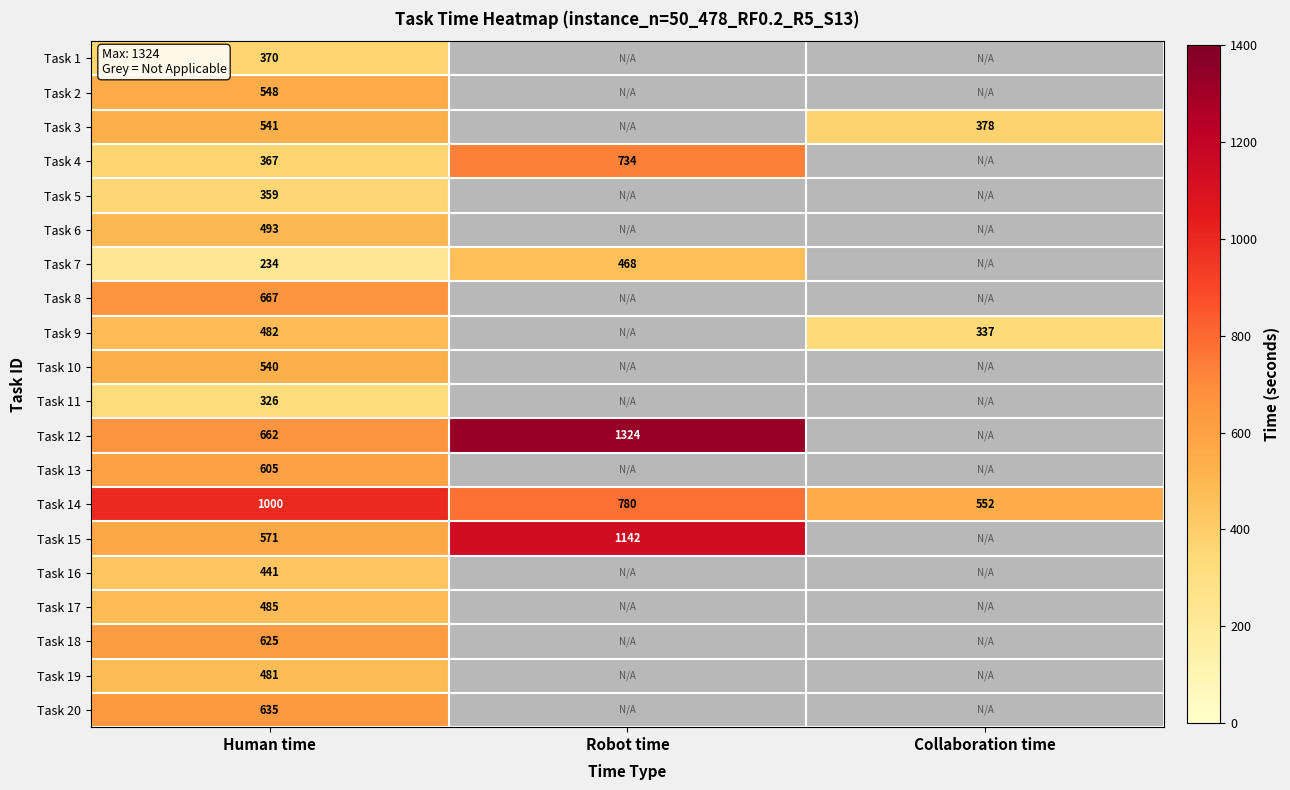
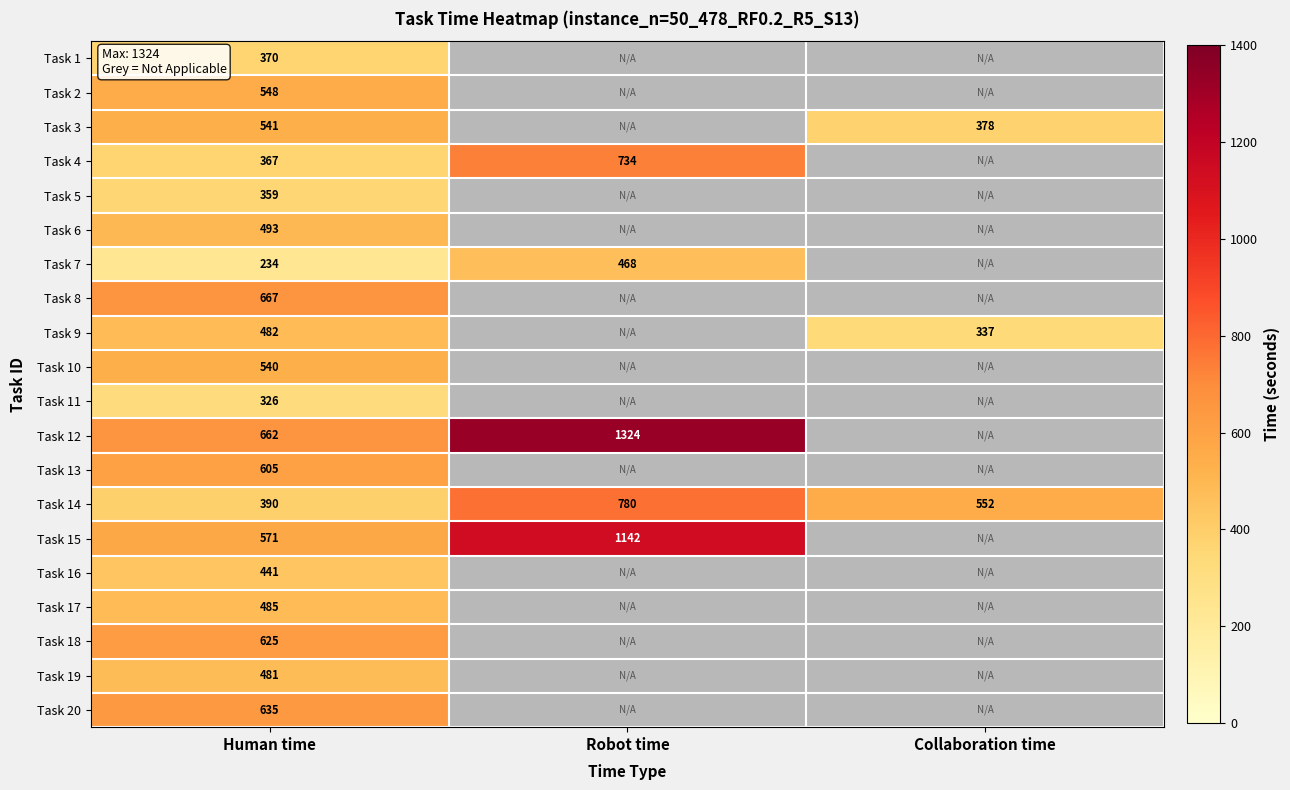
  {
    "Task 1": {
      "Human time": 370
    },
    "Task 2": {
      "Human time": 548
    },
    "Task 3": {
      "Human time": 541,
      "Collaboration time": 378
    },
    "Task 4": {
      "Human time": 367,
      "Robot time": 734
    },
    "Task 5": {
      "Human time": 359
    },
    "Task 6": {
      "Human time": 493
    },
    "Task 7": {
      "Human time": 234,
      "Robot time": 468
    },
    "Task 8": {
      "Human time": 667
    },
    "Task 9": {
      "Human time": 482,
      "Collaboration time": 337
    },
    "Task 10": {
      "Human time": 540
    },
    "Task 11": {
      "Human time": 326
    },
    "Task 12": {
      "Human time": 662,
      "Robot time": 1324
    },
    "Task 13": {
      "Human time": 605
    },
    "Task 14": {
-     "Human time": 1000,
+     "Human time": 390,
      "Robot time": 780,
      "Collaboration time": 552
    },
    "Task 15": {
      "Human time": 571,
      "Robot time": 1142
    },
    "Task 16": {
      "Human time": 441
    },
    "Task 17": {
      "Human time": 485
    },
    "Task 18": {
      "Human time": 625
    },
    "Task 19": {
      "Human time": 481
    },
    "Task 20": {
      "Human time": 635
    }
  }
